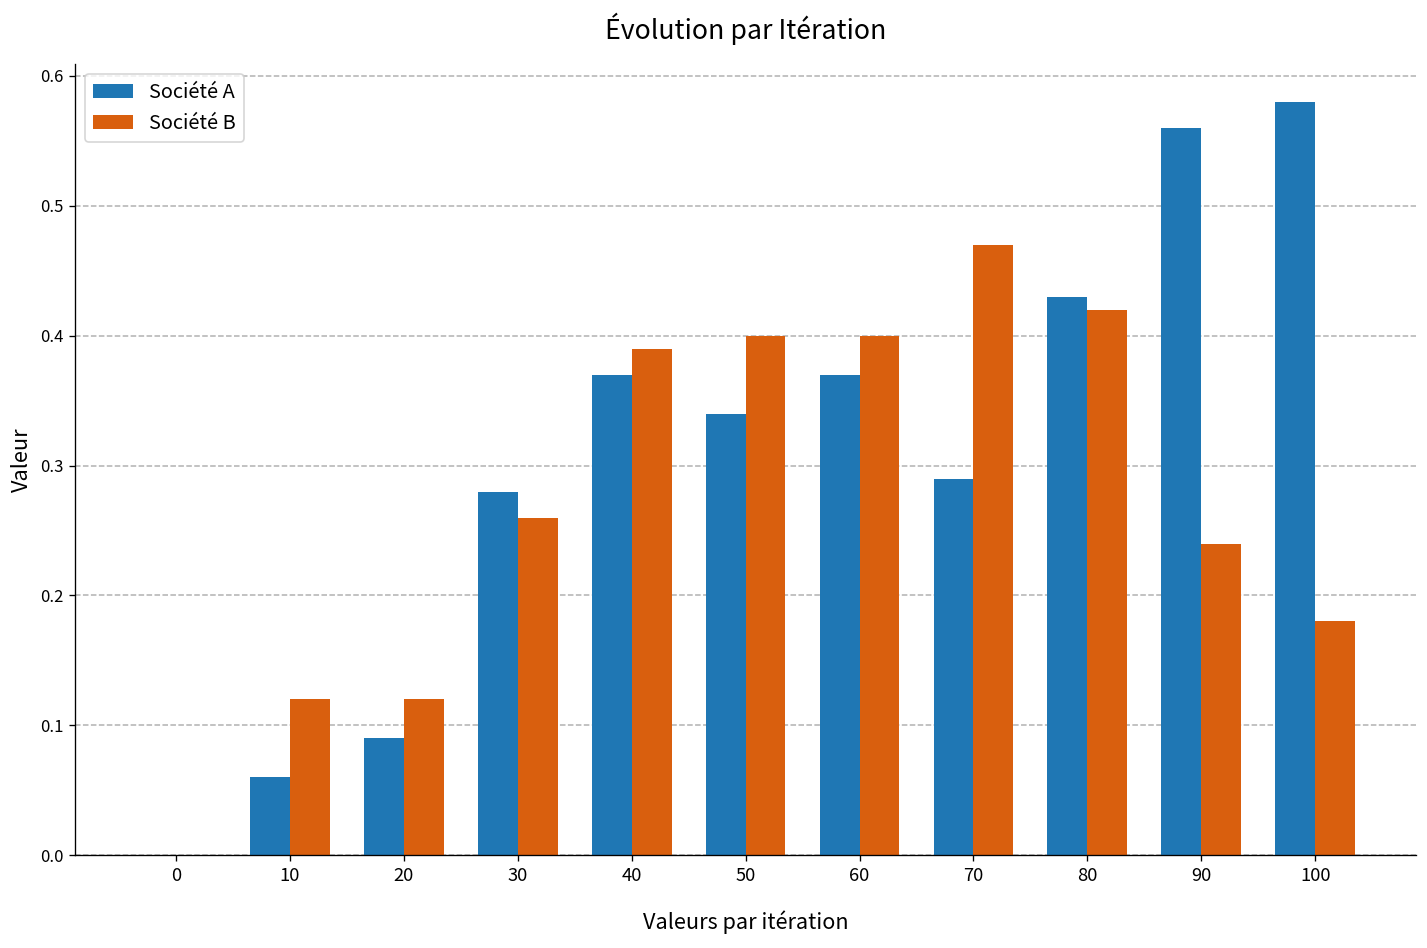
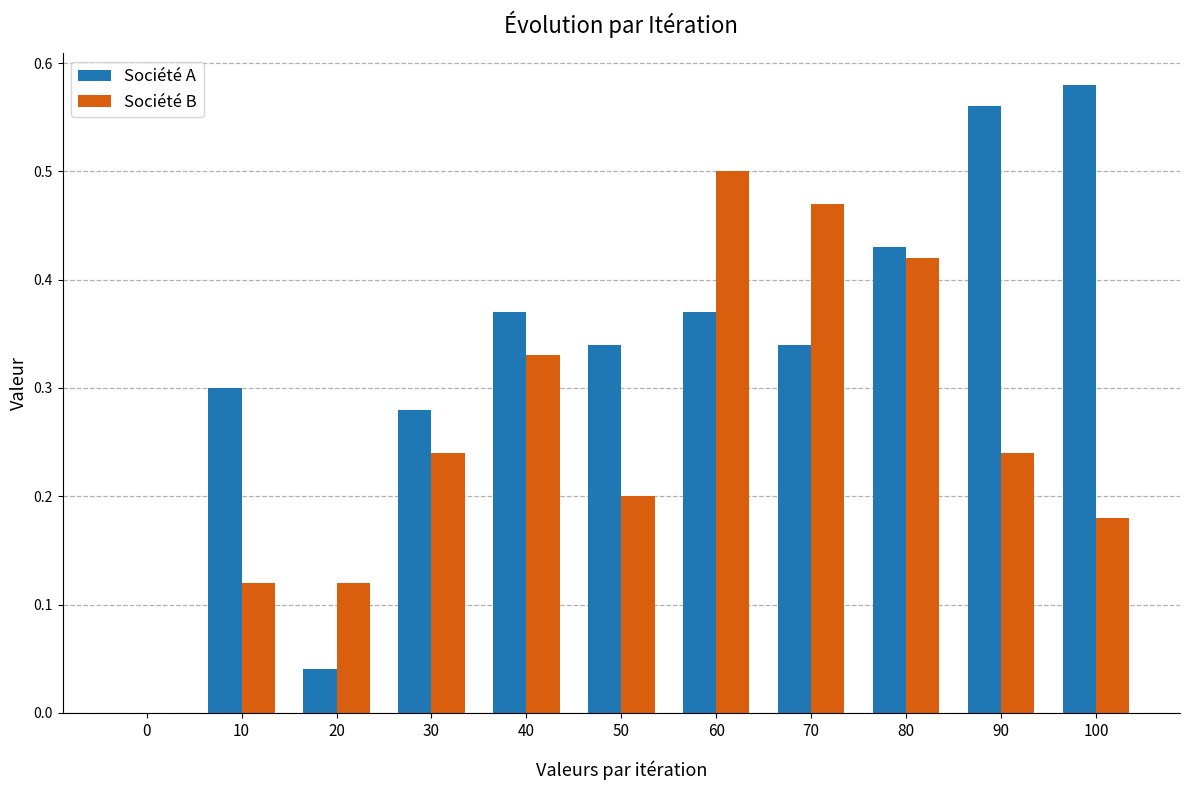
  {
    "Société A": {
      "0": 0.00,
-     "10": 0.06,
-     "20": 0.09,
+     "10": 0.30,
+     "20": 0.04,
      "30": 0.28,
      "40": 0.37,
      "50": 0.34,
      "60": 0.37,
-     "70": 0.29,
+     "70": 0.34,
      "80": 0.43,
      "90": 0.56,
      "100": 0.58
    },
    "Société B": {
      "0": 0.00,
      "10": 0.12,
      "20": 0.12,
-     "30": 0.26,
-     "40": 0.39,
-     "50": 0.4,
-     "60": 0.4,
+     "30": 0.24,
+     "40": 0.33,
+     "50": 0.2,
+     "60": 0.5,
      "70": 0.47,
      "80": 0.42,
      "90": 0.24,
      "100": 0.18
    }
  }
